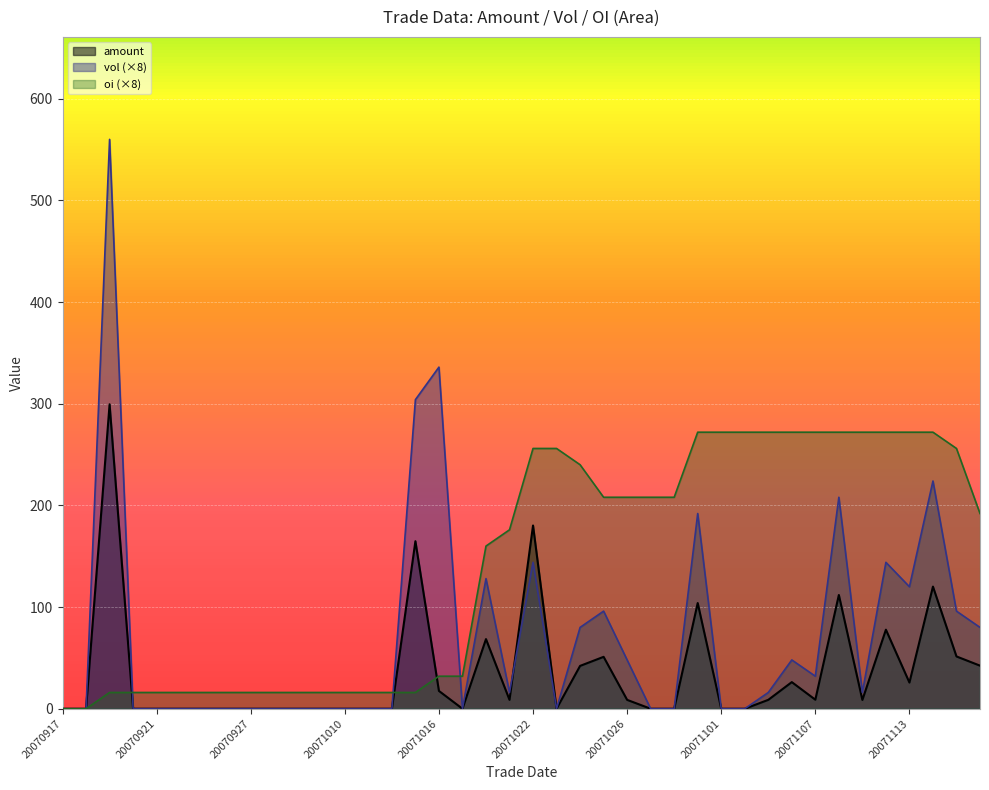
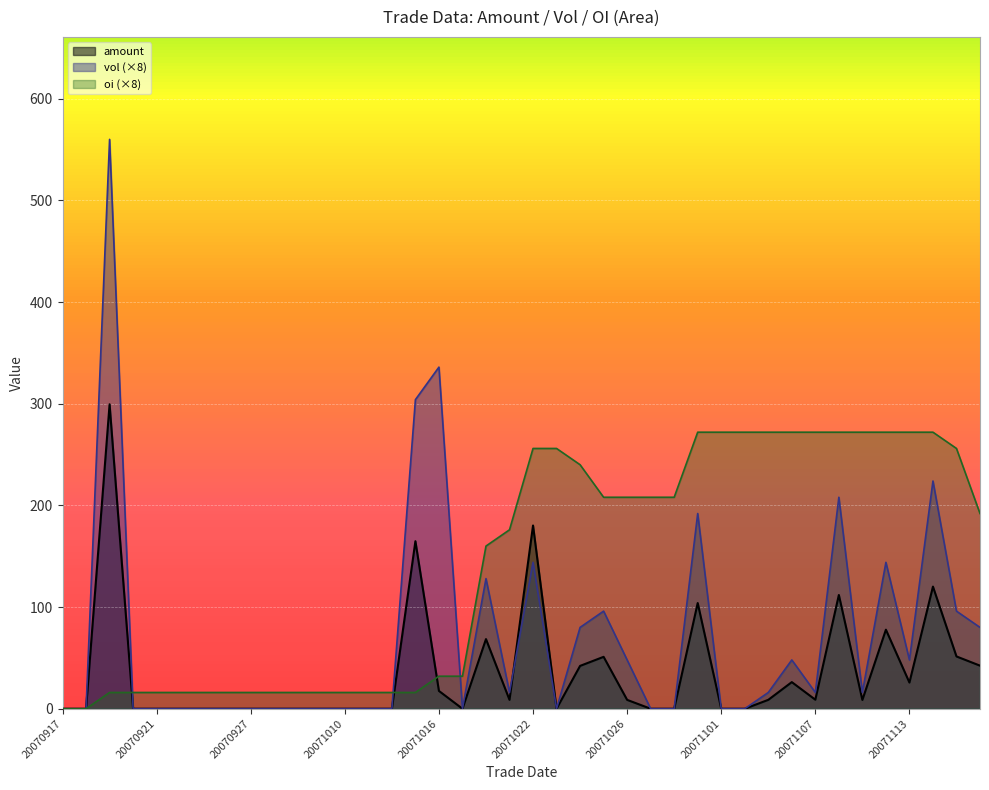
  {
    "vol (×8)": {
      "20071016": 336,
      "20071022": 144,
      "20071026": 48,
-     "20071107": 32,
-     "20071113": 120
+     "20071107": 16,
+     "20071113": 48
    }
  }
